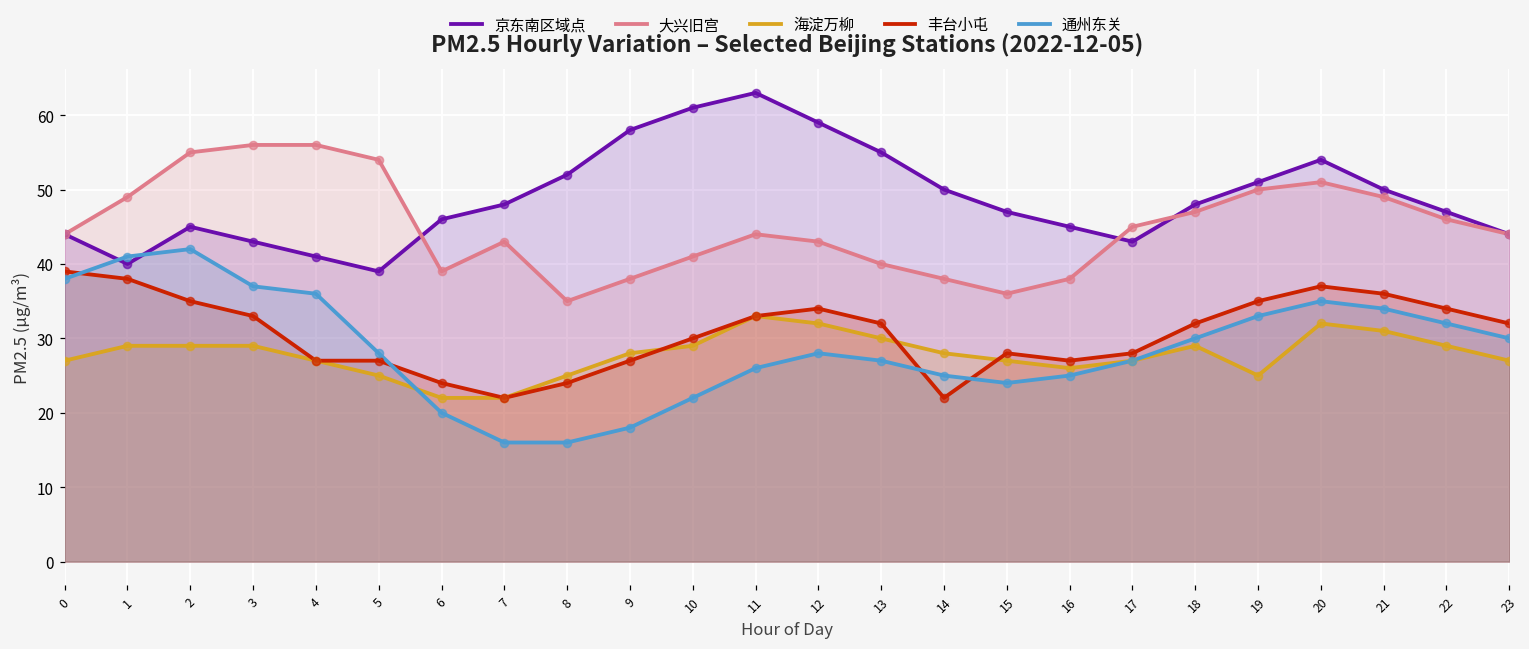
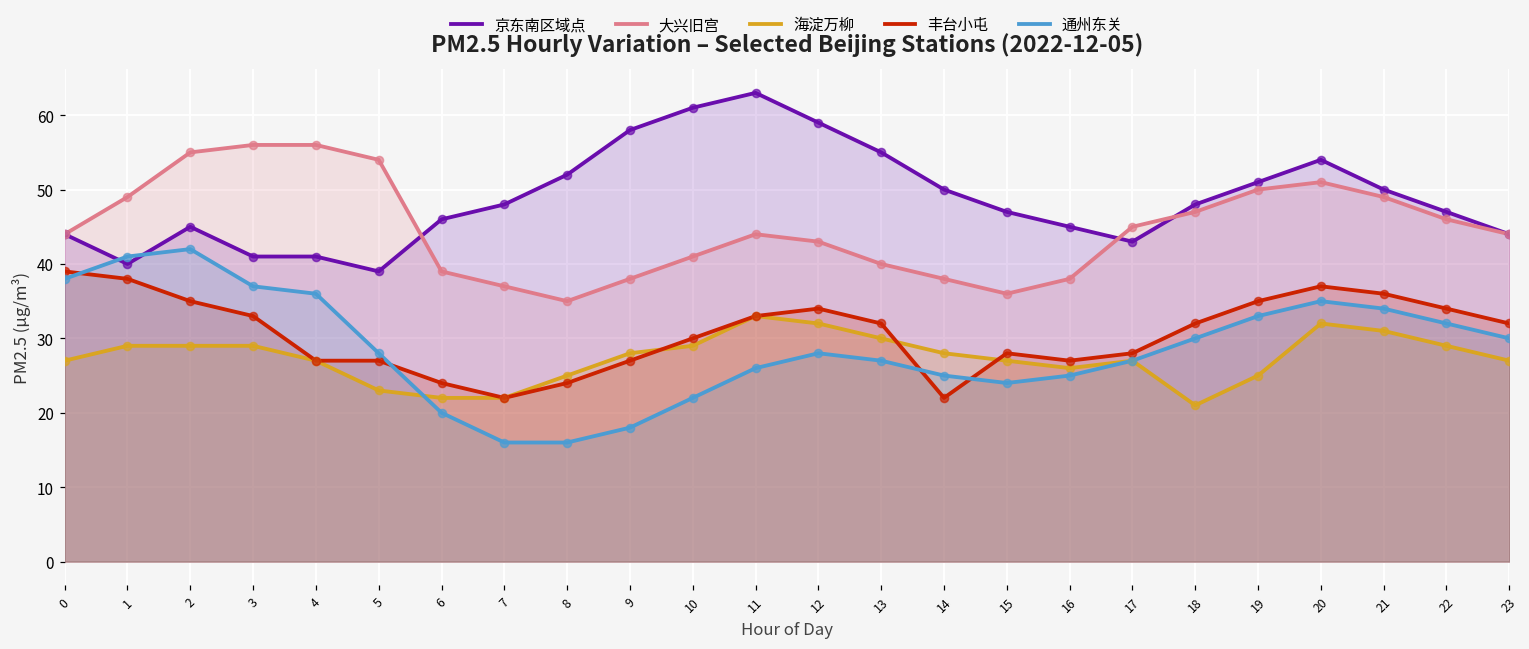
  {
    "京东南区域点": {
      "1": 40,
      "2": 45,
-     "3": 43,
+     "3": 41,
      "4": 41,
      "5": 39,
      "6": 46,
      "7": 48,
      "8": 52,
      "9": 58,
      "10": 61,
      "11": 63,
      "12": 59,
      "13": 55,
      "14": 50,
      "15": 47,
      "16": 45,
      "17": 43,
      "18": 48,
      "19": 51,
      "20": 54,
      "21": 50,
      "22": 47
    },
    "大兴旧宫": {
      "1": 49,
      "2": 55,
      "3": 56,
      "4": 56,
      "5": 54,
      "6": 39,
-     "7": 43,
+     "7": 37,
      "8": 35,
      "9": 38,
      "10": 41,
      "11": 44,
      "12": 43,
      "13": 40,
      "14": 38,
      "15": 36,
      "16": 38,
      "17": 45,
      "18": 47,
      "19": 50,
      "20": 51,
      "21": 49,
      "22": 46
    },
    "海淀万柳": {
      "0": 27,
      "1": 29,
      "2": 29,
      "3": 29,
-     "5": 25,
+     "5": 23,
      "6": 22,
      "8": 25,
      "9": 28,
      "10": 29,
      "12": 32,
      "13": 30,
      "14": 28,
      "15": 27,
      "16": 26,
-     "18": 29,
+     "18": 21,
      "19": 25,
      "20": 32,
      "21": 31,
      "22": 29,
      "23": 27
    },
    "丰台小屯": {
      "0": 39,
      "1": 38,
      "2": 35,
      "3": 33,
      "5": 27,
      "6": 24,
      "8": 24,
      "9": 27,
      "10": 30,
      "12": 34,
      "13": 32,
      "14": 22,
      "15": 28,
      "16": 27,
      "17": 28,
      "18": 32,
      "19": 35,
      "20": 37,
      "21": 36,
      "22": 34,
      "23": 32
    },
    "通州东关": {
      "0": 38,
      "1": 41,
      "2": 42,
      "3": 37,
      "4": 36,
      "5": 28,
      "6": 20,
      "7": 16,
      "8": 16,
      "9": 18,
      "10": 22,
      "11": 26,
      "12": 28,
      "13": 27,
      "14": 25,
      "15": 24,
      "16": 25,
      "18": 30,
      "19": 33,
      "20": 35,
      "21": 34,
      "22": 32,
      "23": 30
    }
  }
